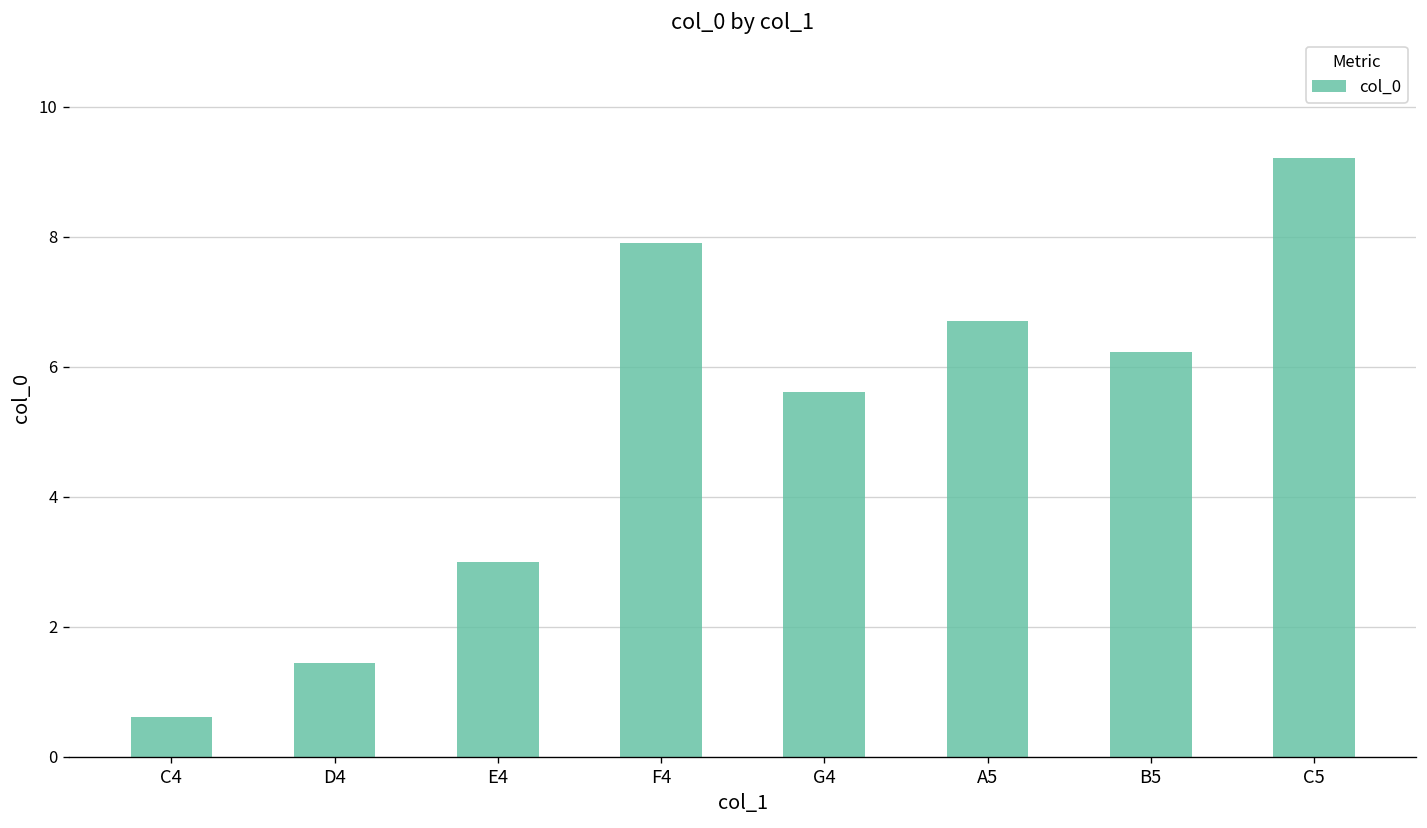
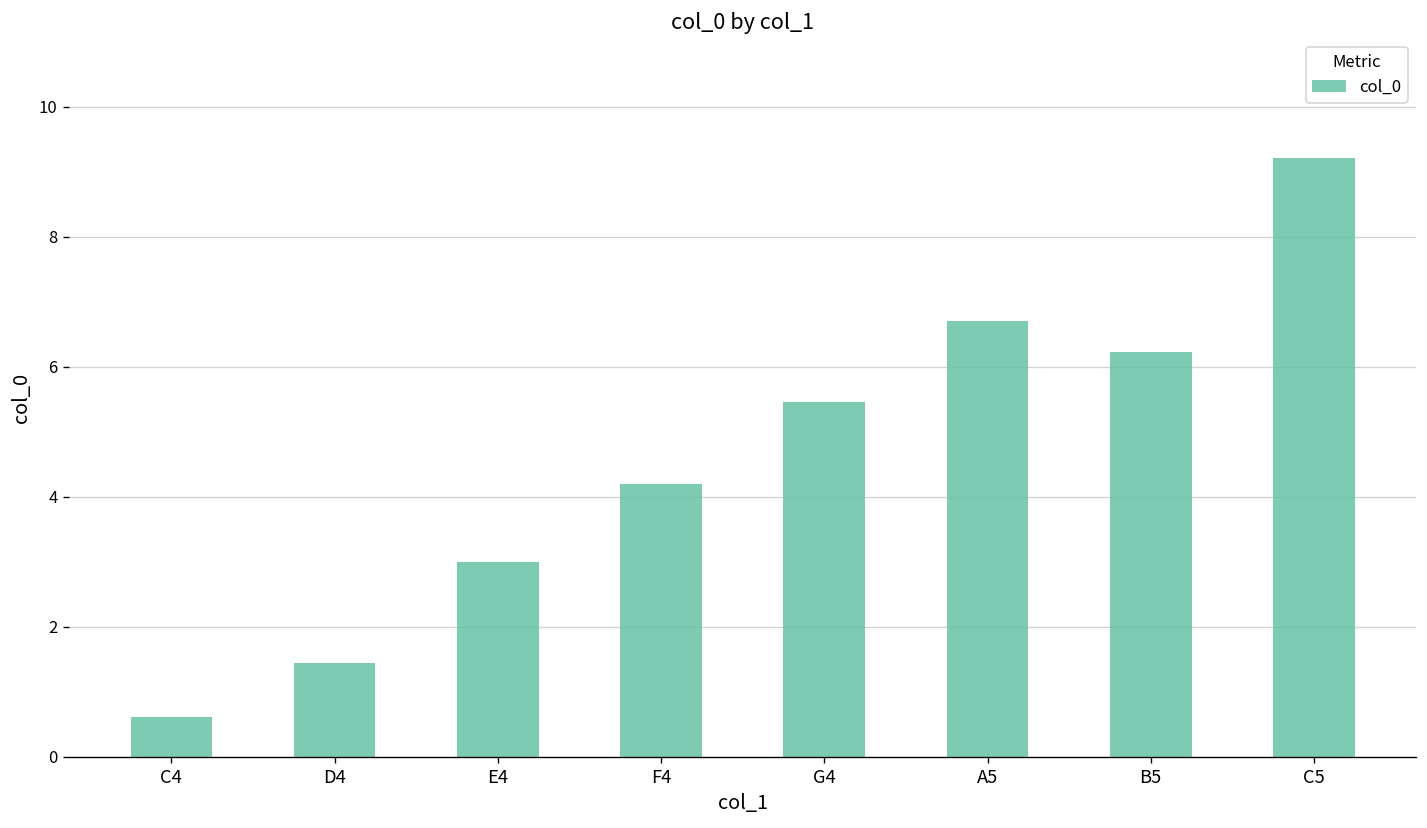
  {
    "C4": 0.6,
    "D4": 1.4,
    "E4": 3.0,
-   "F4": 7.9,
-   "G4": 5.6,
+   "F4": 4.2,
+   "G4": 5.5,
    "A5": 6.7,
    "B5": 6.2,
    "C5": 9.2
  }
